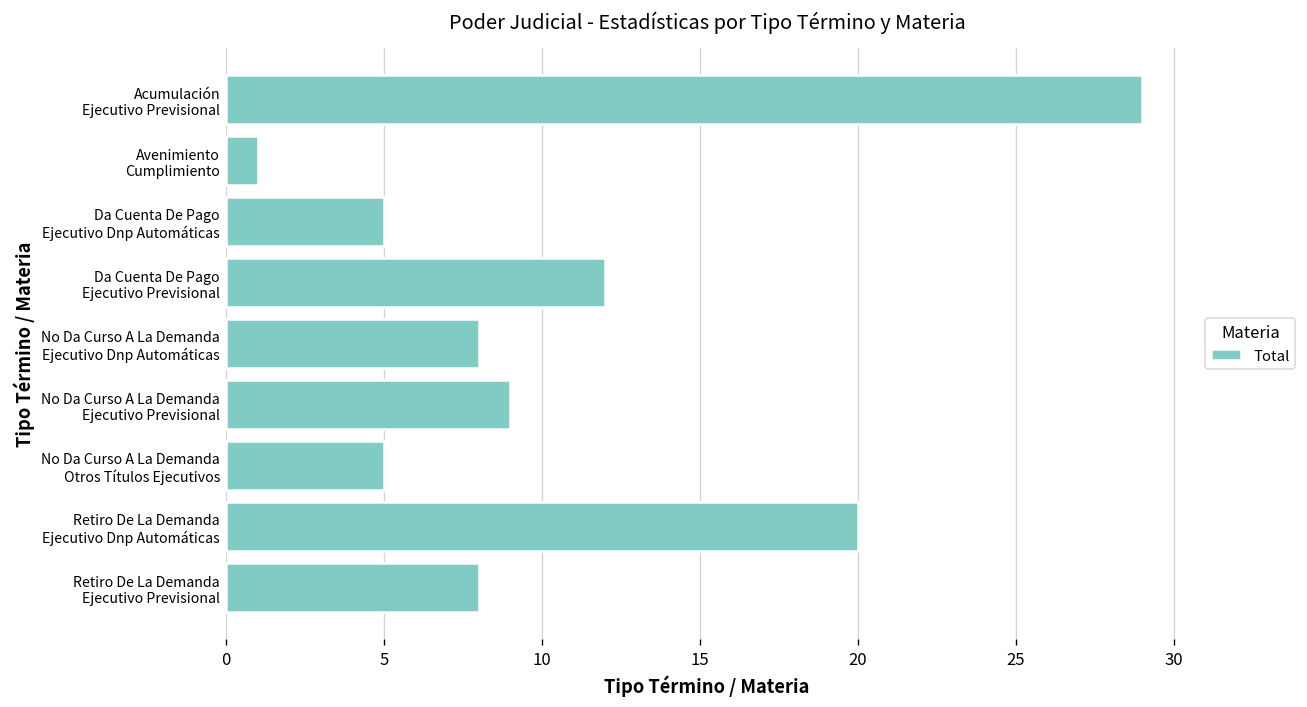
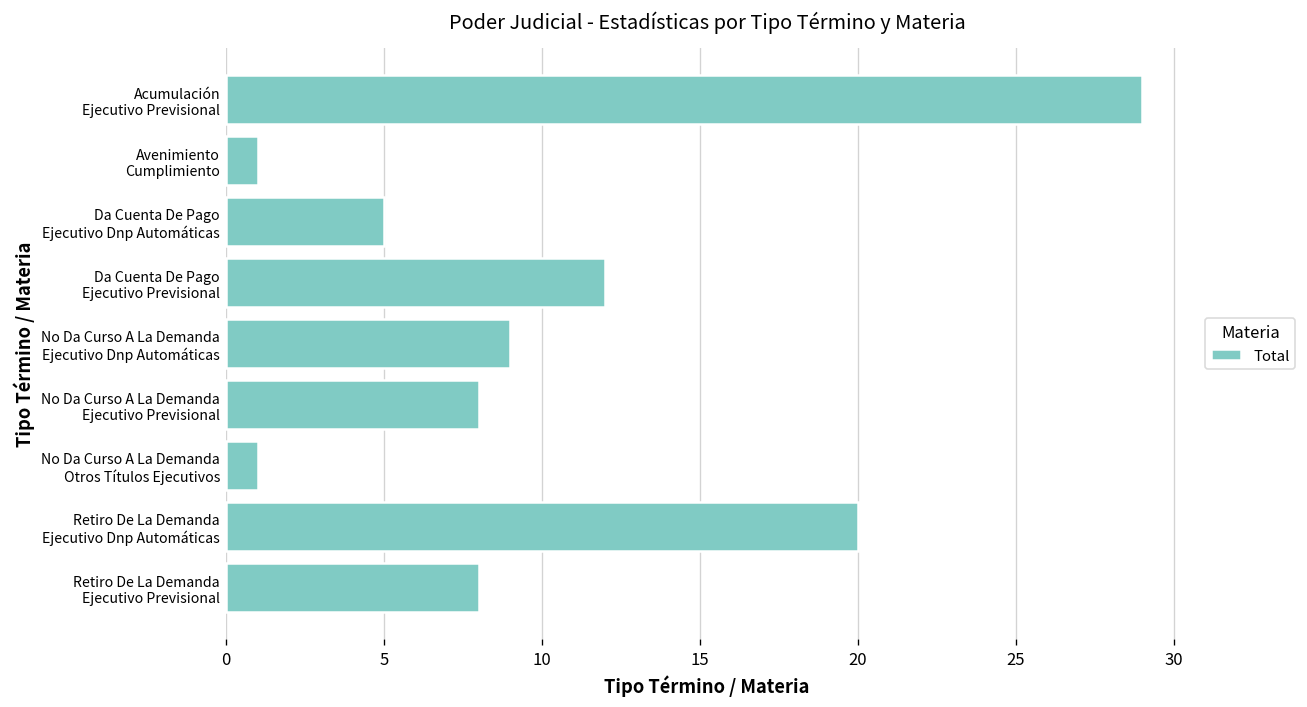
  {
    "Acumulación Ejecutivo Previsional": 29,
    "Avenimiento Cumplimiento": 1,
    "Da Cuenta De Pago Ejecutivo Dnp Automáticas": 5,
    "Da Cuenta De Pago Ejecutivo Previsional": 12,
-   "No Da Curso A La Demanda Ejecutivo Dnp Automáticas": 8,
-   "No Da Curso A La Demanda Ejecutivo Previsional": 9,
-   "No Da Curso A La Demanda Otros Títulos Ejecutivos": 5,
+   "No Da Curso A La Demanda Ejecutivo Dnp Automáticas": 9,
+   "No Da Curso A La Demanda Ejecutivo Previsional": 8,
+   "No Da Curso A La Demanda Otros Títulos Ejecutivos": 1,
    "Retiro De La Demanda Ejecutivo Dnp Automáticas": 20,
    "Retiro De La Demanda Ejecutivo Previsional": 8
  }
